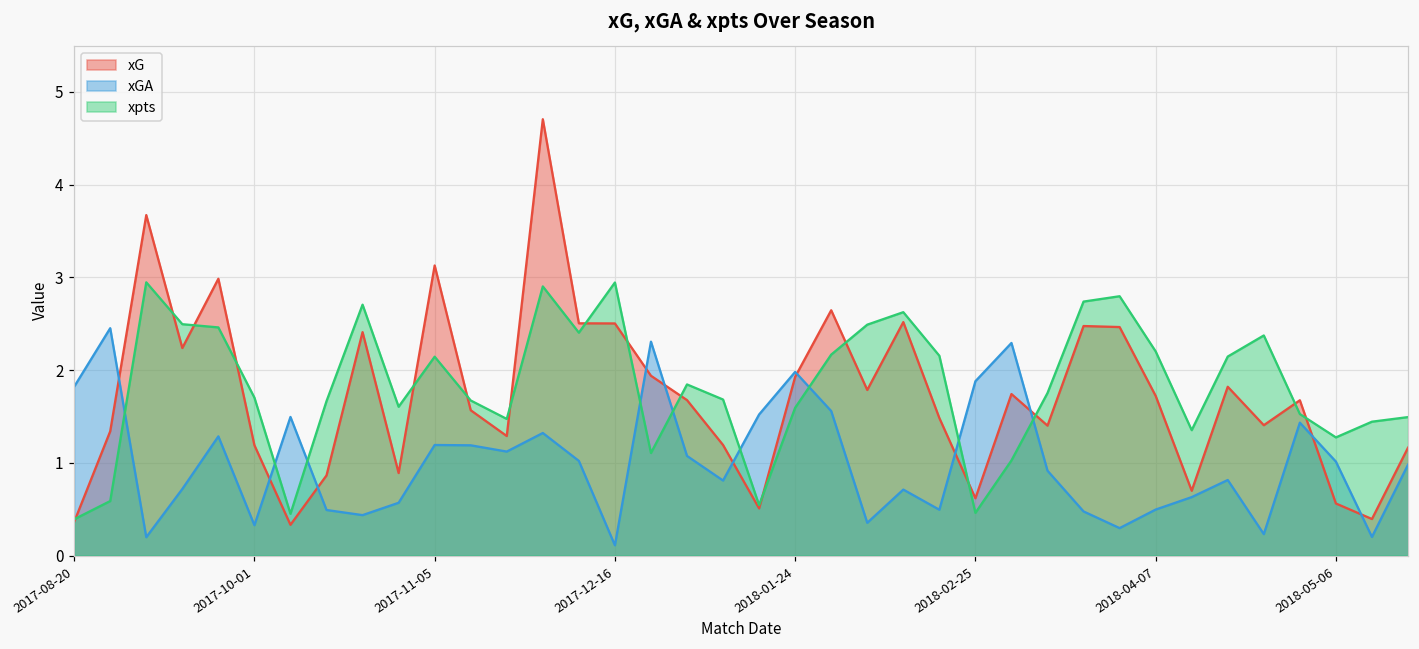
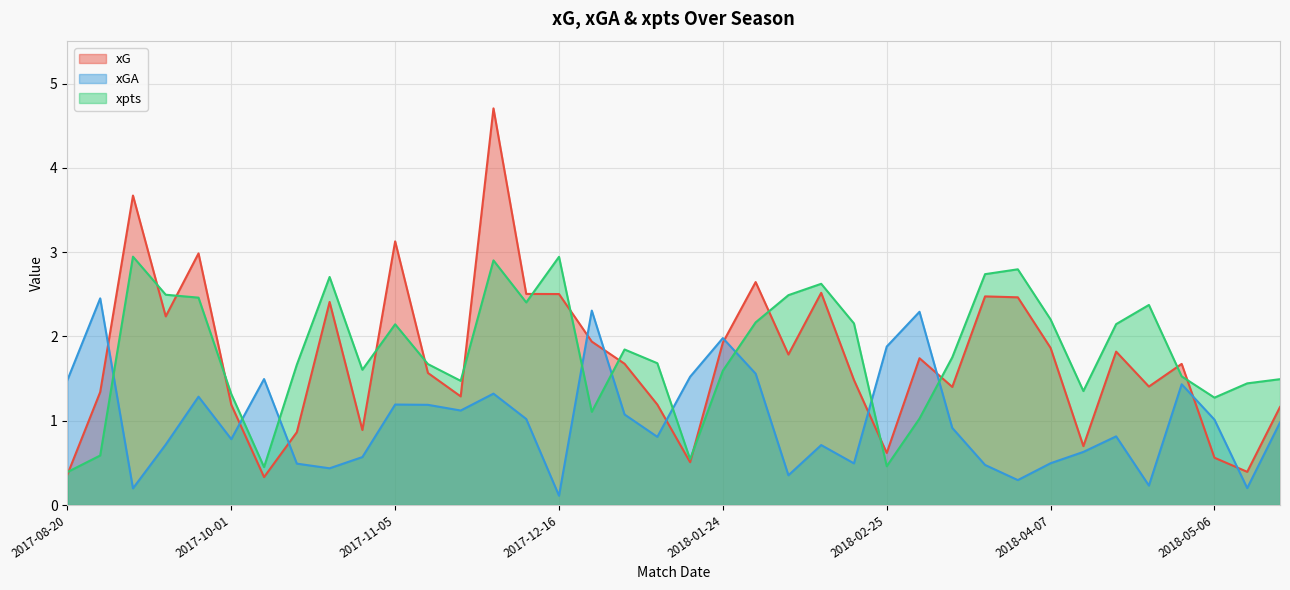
  {
    "xG": {
      "2017-10-01": 1.2,
      "2017-11-05": 3.1,
      "2017-12-16": 2.5,
      "2018-01-24": 1.9,
      "2018-02-25": 0.6,
-     "2018-04-07": 1.7,
+     "2018-04-07": 1.9,
      "2018-05-06": 0.6
    },
    "xGA": {
-     "2017-08-20": 1.8,
-     "2017-10-01": 0.3,
+     "2017-08-20": 1.5,
+     "2017-10-01": 0.8,
      "2017-11-05": 1.2,
      "2017-12-16": 0.1,
      "2018-01-24": 2.0,
      "2018-02-25": 1.9,
      "2018-04-07": 0.5,
      "2018-05-06": 1.0
    },
    "xpts": {
-     "2017-10-01": 1.7,
+     "2017-10-01": 1.3,
      "2017-11-05": 2.1,
      "2017-12-16": 2.9,
      "2018-01-24": 1.6,
      "2018-02-25": 0.5,
      "2018-04-07": 2.2,
      "2018-05-06": 1.3
    }
  }
